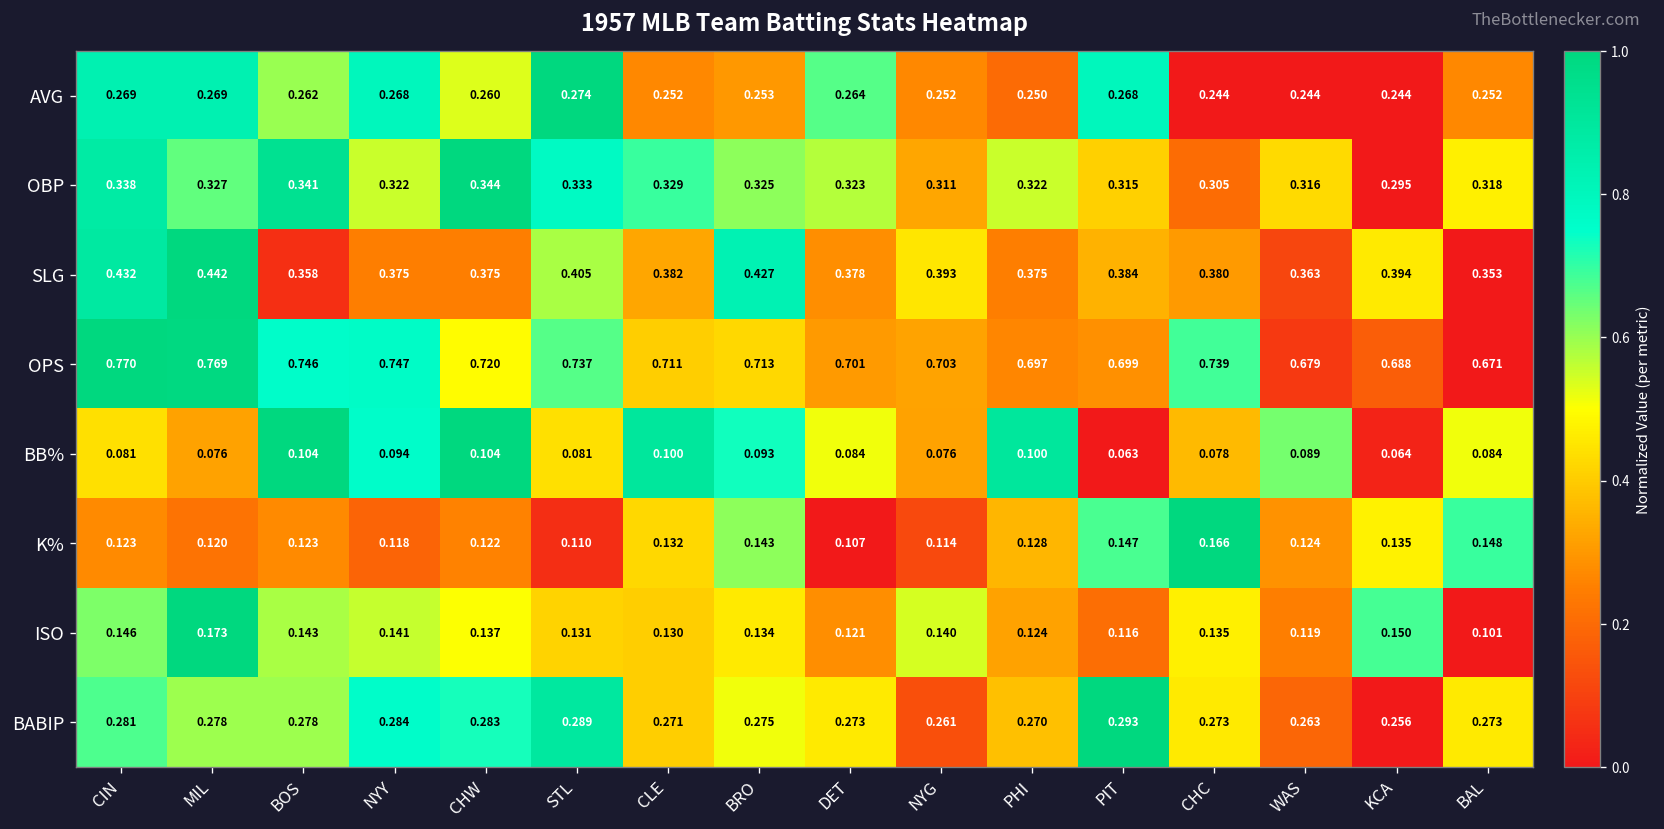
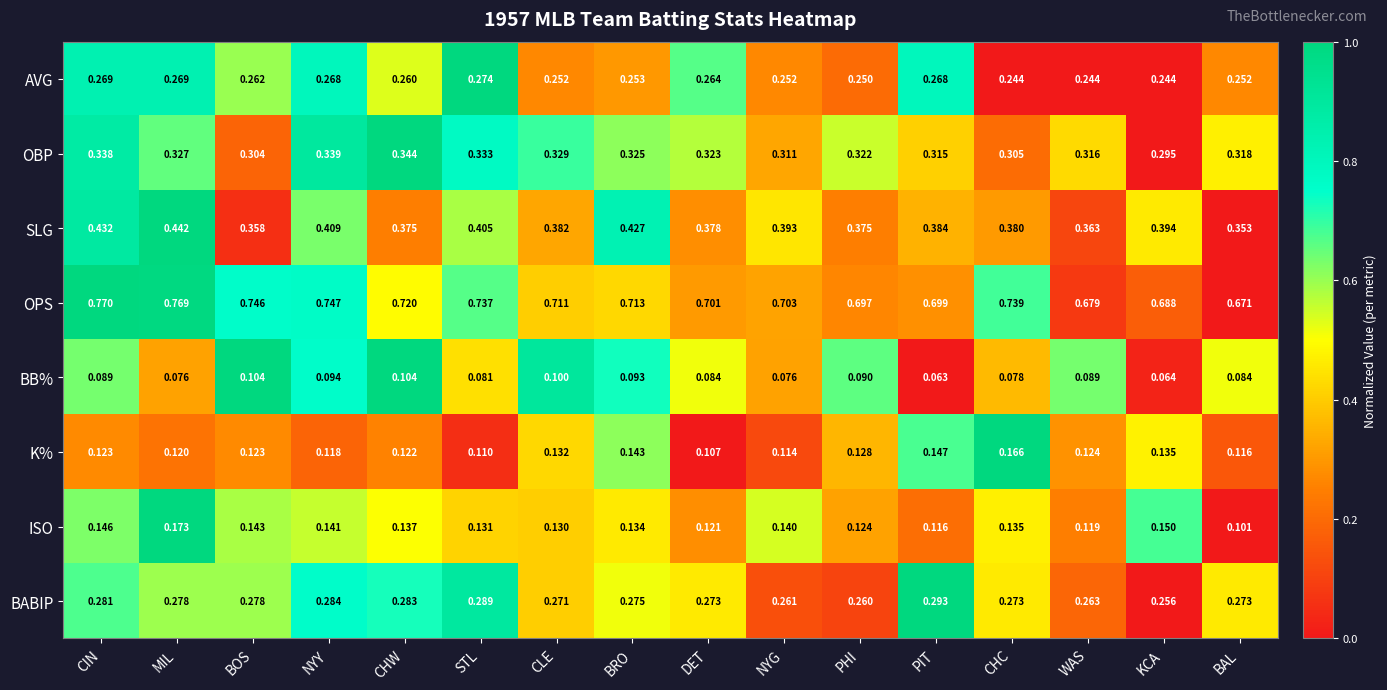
  {
    "AVG": {
      "CIN": 0.269,
      "MIL": 0.269,
      "BOS": 0.262,
      "NYY": 0.268,
      "CHW": 0.260,
      "STL": 0.274,
      "CLE": 0.252,
      "BRO": 0.253,
      "DET": 0.264,
      "NYG": 0.252,
      "PHI": 0.250,
      "PIT": 0.268,
      "CHC": 0.244,
      "WAS": 0.244,
      "KCA": 0.244,
      "BAL": 0.252
    },
    "OBP": {
      "CIN": 0.338,
      "MIL": 0.327,
-     "BOS": 0.341,
-     "NYY": 0.322,
+     "BOS": 0.304,
+     "NYY": 0.339,
      "CHW": 0.344,
      "STL": 0.333,
      "CLE": 0.329,
      "BRO": 0.325,
      "DET": 0.323,
      "NYG": 0.311,
      "PHI": 0.322,
      "PIT": 0.315,
      "CHC": 0.305,
      "WAS": 0.316,
      "KCA": 0.295,
      "BAL": 0.318
    },
    "SLG": {
      "CIN": 0.432,
      "MIL": 0.442,
      "BOS": 0.358,
-     "NYY": 0.375,
+     "NYY": 0.409,
      "CHW": 0.375,
      "STL": 0.405,
      "CLE": 0.382,
      "BRO": 0.427,
      "DET": 0.378,
      "NYG": 0.393,
      "PHI": 0.375,
      "PIT": 0.384,
      "CHC": 0.380,
      "WAS": 0.363,
      "KCA": 0.394,
      "BAL": 0.353
    },
    "OPS": {
      "CIN": 0.770,
      "MIL": 0.769,
      "BOS": 0.746,
      "NYY": 0.747,
      "CHW": 0.720,
      "STL": 0.737,
      "CLE": 0.711,
      "BRO": 0.713,
      "DET": 0.701,
      "NYG": 0.703,
      "PHI": 0.697,
      "PIT": 0.699,
      "CHC": 0.739,
      "WAS": 0.679,
      "KCA": 0.688,
      "BAL": 0.671
    },
    "BB%": {
-     "CIN": 0.081,
+     "CIN": 0.089,
      "MIL": 0.076,
      "BOS": 0.104,
      "NYY": 0.094,
      "CHW": 0.104,
      "STL": 0.081,
      "CLE": 0.100,
      "BRO": 0.093,
      "DET": 0.084,
      "NYG": 0.076,
-     "PHI": 0.100,
+     "PHI": 0.090,
      "PIT": 0.063,
      "CHC": 0.078,
      "WAS": 0.089,
      "KCA": 0.064,
      "BAL": 0.084
    },
    "K%": {
      "CIN": 0.123,
      "MIL": 0.120,
      "BOS": 0.123,
      "NYY": 0.118,
      "CHW": 0.122,
      "STL": 0.110,
      "CLE": 0.132,
      "BRO": 0.143,
      "DET": 0.107,
      "NYG": 0.114,
      "PHI": 0.128,
      "PIT": 0.147,
      "CHC": 0.166,
      "WAS": 0.124,
      "KCA": 0.135,
-     "BAL": 0.148
+     "BAL": 0.116
    },
    "ISO": {
      "CIN": 0.146,
      "MIL": 0.173,
      "BOS": 0.143,
      "NYY": 0.141,
      "CHW": 0.137,
      "STL": 0.131,
      "CLE": 0.130,
      "BRO": 0.134,
      "DET": 0.121,
      "NYG": 0.140,
      "PHI": 0.124,
      "PIT": 0.116,
      "CHC": 0.135,
      "WAS": 0.119,
      "KCA": 0.150,
      "BAL": 0.101
    },
    "BABIP": {
      "CIN": 0.281,
      "MIL": 0.278,
      "BOS": 0.278,
      "NYY": 0.284,
      "CHW": 0.283,
      "STL": 0.289,
      "CLE": 0.271,
      "BRO": 0.275,
      "DET": 0.273,
      "NYG": 0.261,
-     "PHI": 0.270,
+     "PHI": 0.260,
      "PIT": 0.293,
      "CHC": 0.273,
      "WAS": 0.263,
      "KCA": 0.256,
      "BAL": 0.273
    }
  }
